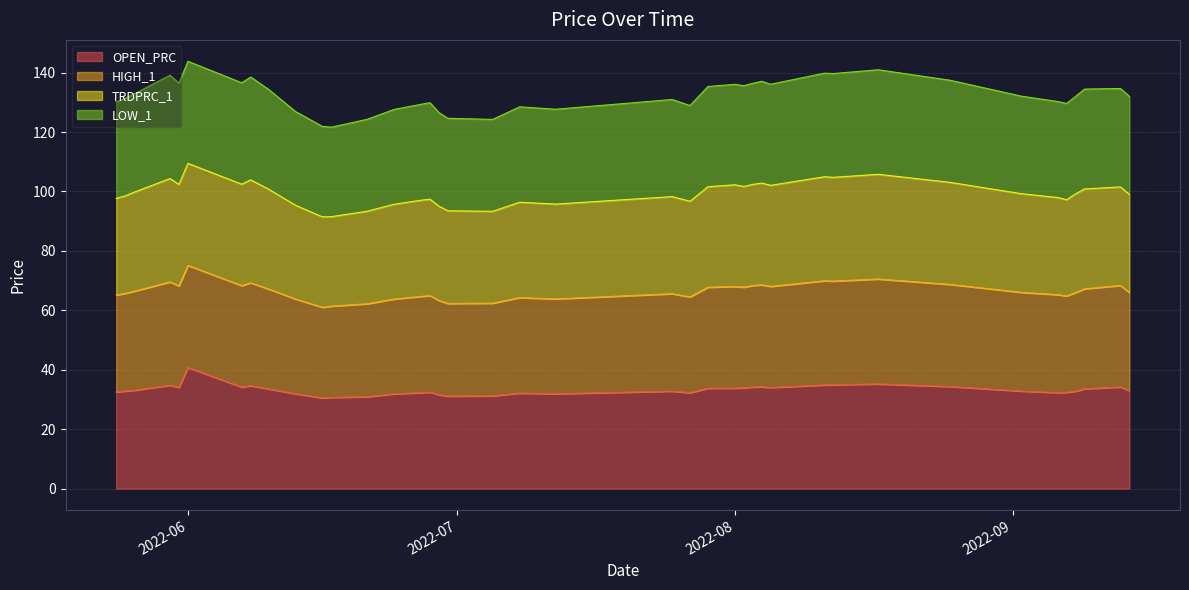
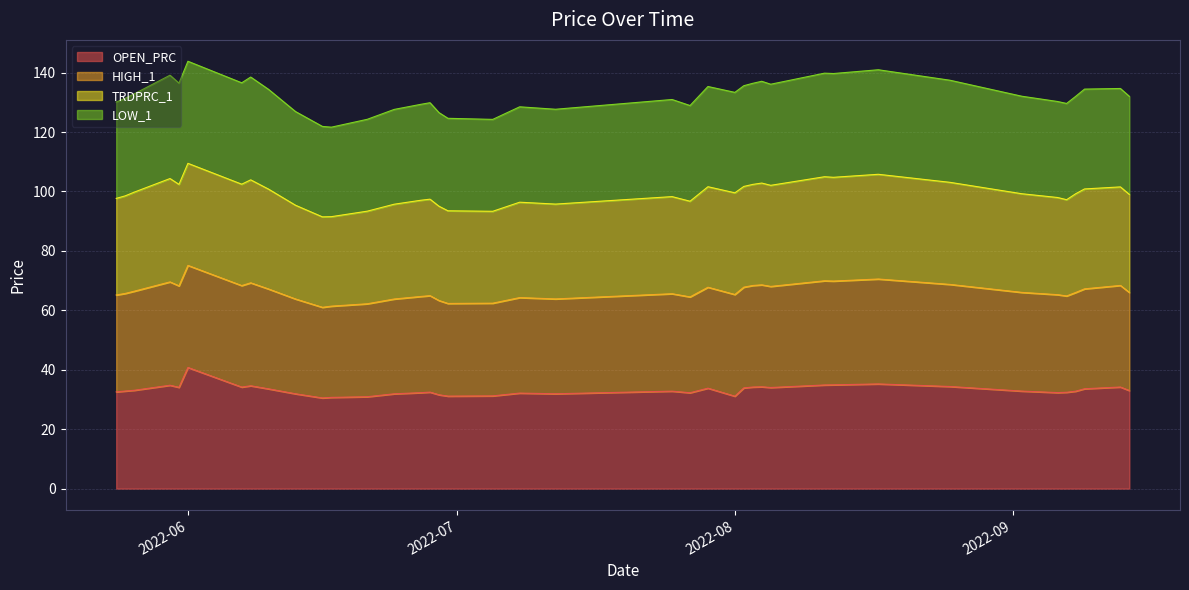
  {
    "OPEN_PRC": {
      "2022-06": 41,
-     "2022-08": 34
+     "2022-08": 31
    },
    "LOW_1": {
      "2022-06": 34,
      "2022-08": 34
    }
  }
